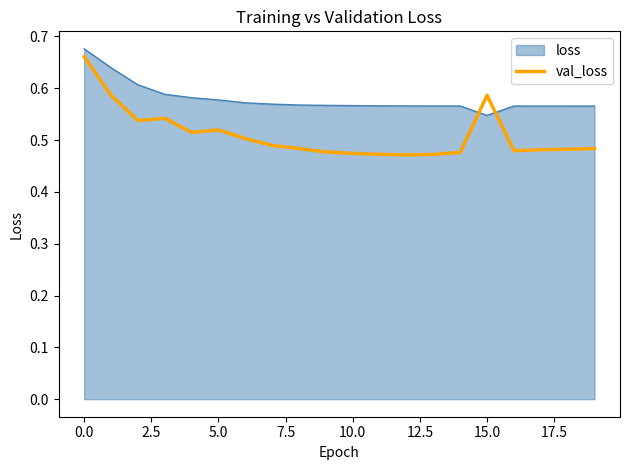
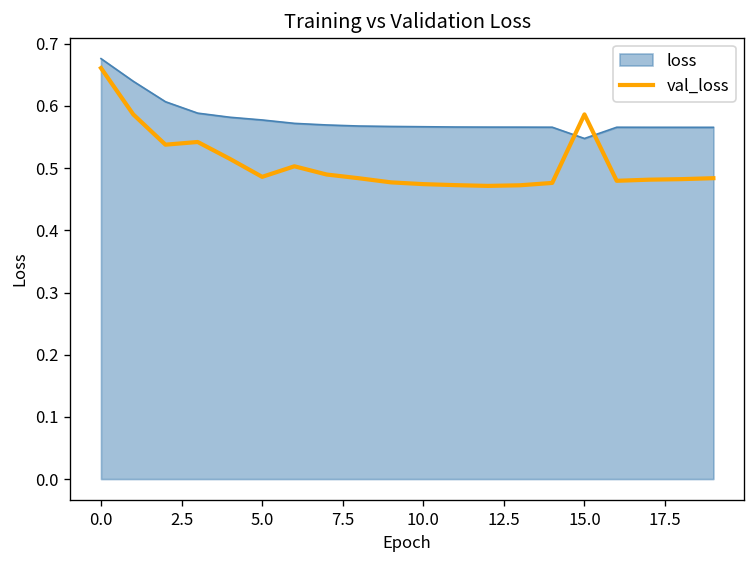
  {
    "loss": {
      "0.0": 0.68,
      "5.0": 0.58,
      "10.0": 0.57,
      "15.0": 0.55
    },
    "val_loss": {
      "0.0": 0.66,
-     "5.0": 0.52,
+     "5.0": 0.49,
      "10.0": 0.47,
      "15.0": 0.59
    }
  }
